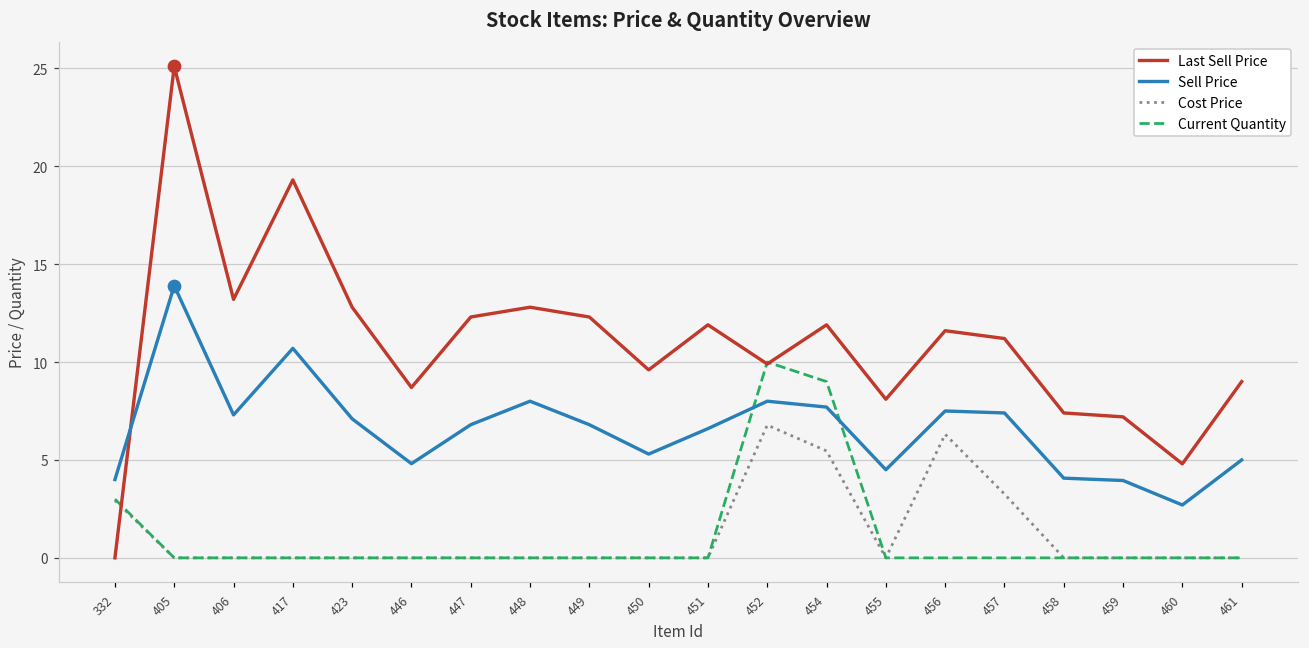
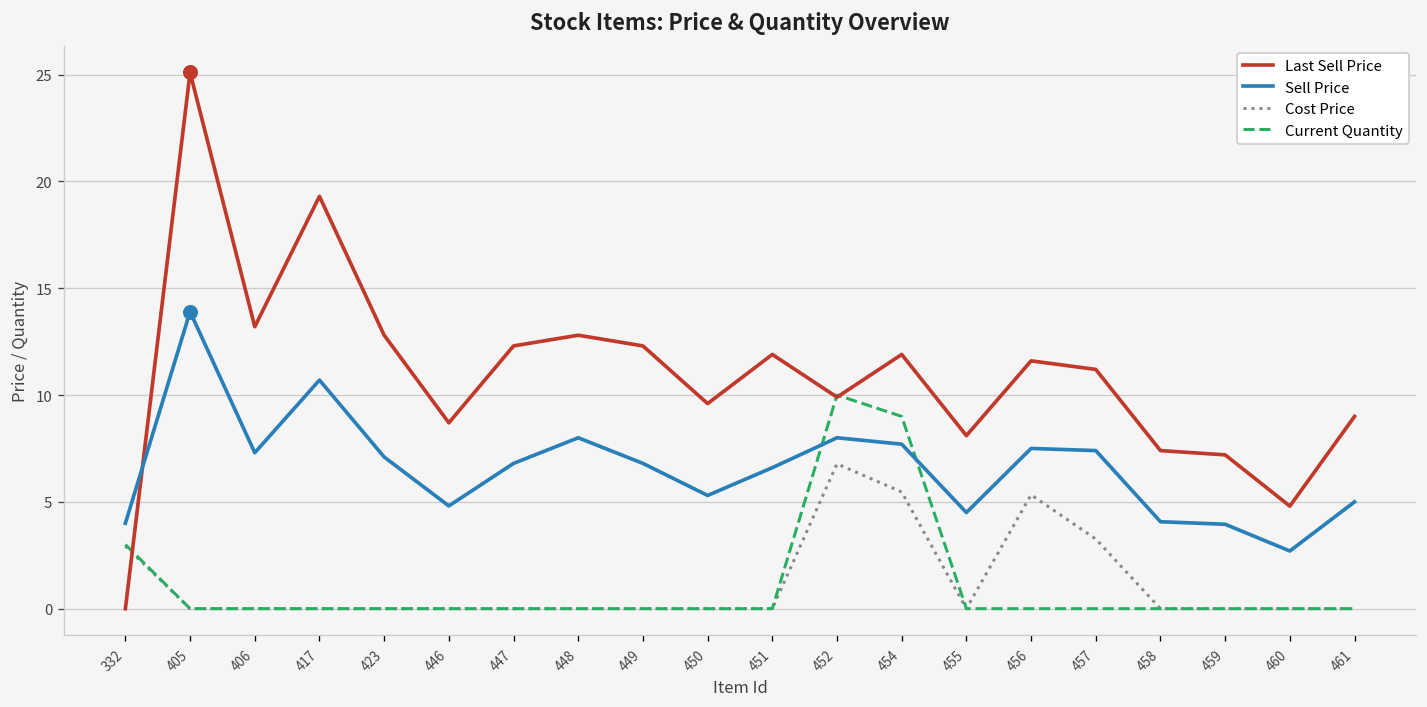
  {
    "Cost Price": {
      "452": 6.8,
      "454": 5.5,
-     "456": 6.3,
+     "456": 5.3,
      "457": 3.3
    },
    "Current Quantity": {
      "454": 9.0,
      "456": 0.0,
      "457": 0.0
    }
  }
